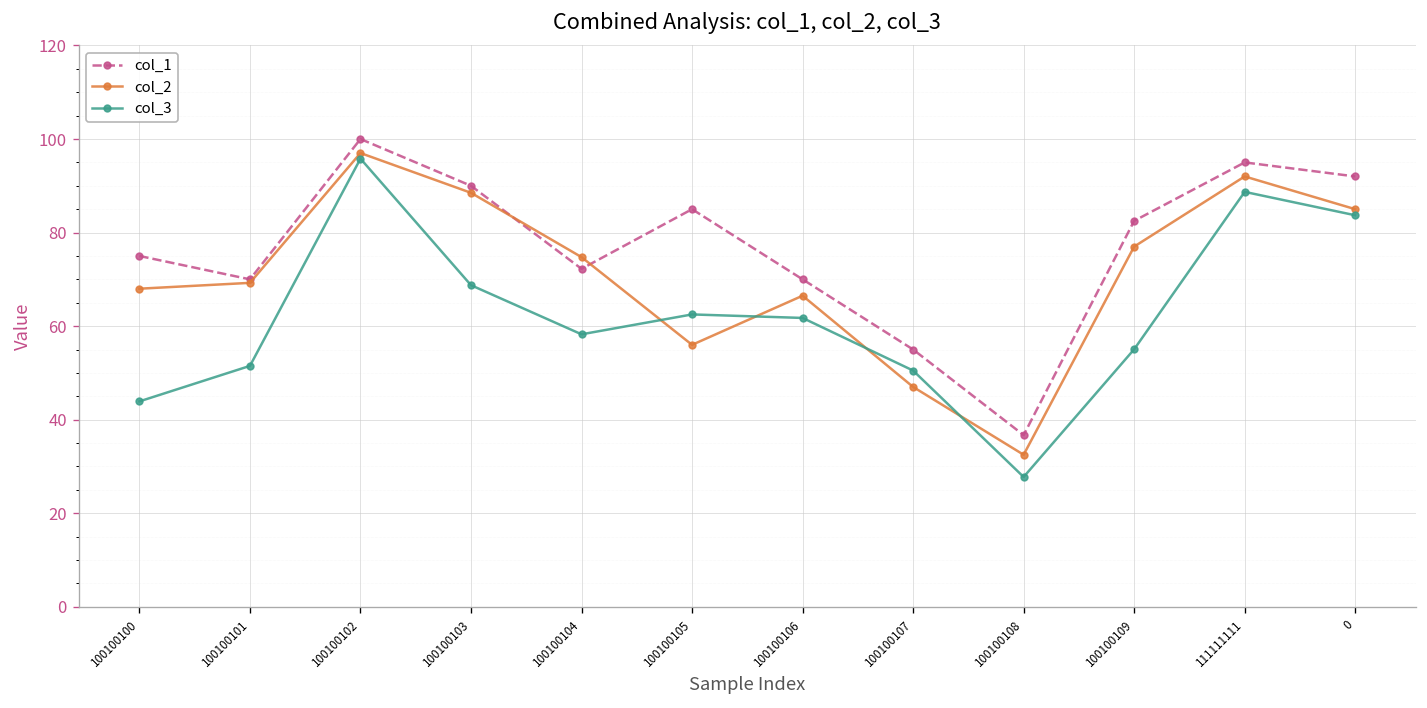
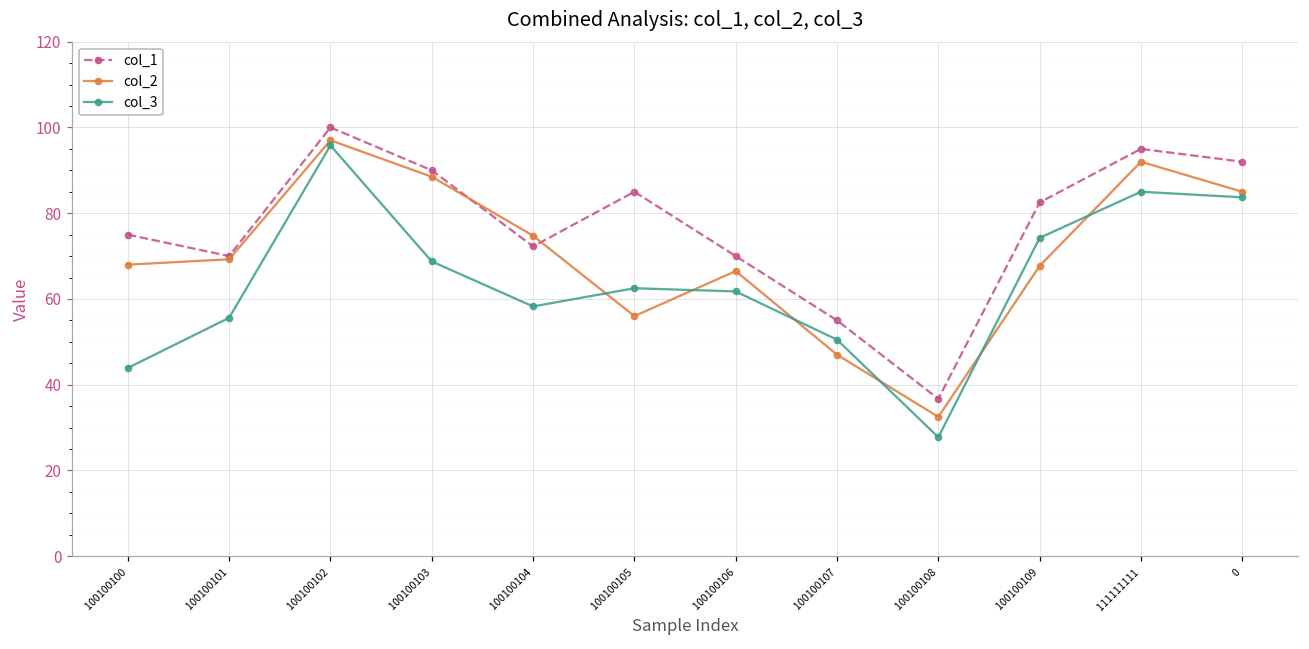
  {
    "col_1": {
      "100100100": 75,
      "100100101": 70,
      "100100102": 100,
      "100100103": 90,
      "100100104": 72,
      "100100105": 85,
      "100100106": 70,
      "100100107": 55,
      "100100108": 37,
      "100100109": 83,
      "111111111": 95,
      "0": 92
    },
    "col_2": {
      "100100100": 68,
      "100100101": 69,
      "100100102": 97,
      "100100103": 89,
      "100100104": 75,
      "100100105": 56,
      "100100106": 67,
      "100100107": 47,
      "100100108": 33,
-     "100100109": 77,
+     "100100109": 68,
      "111111111": 92,
      "0": 85
    },
    "col_3": {
      "100100100": 44,
-     "100100101": 52,
+     "100100101": 56,
      "100100102": 96,
      "100100103": 69,
      "100100104": 58,
      "100100105": 63,
      "100100106": 62,
      "100100107": 51,
      "100100108": 28,
-     "100100109": 55,
-     "111111111": 89,
+     "100100109": 74,
+     "111111111": 85,
      "0": 84
    }
  }
